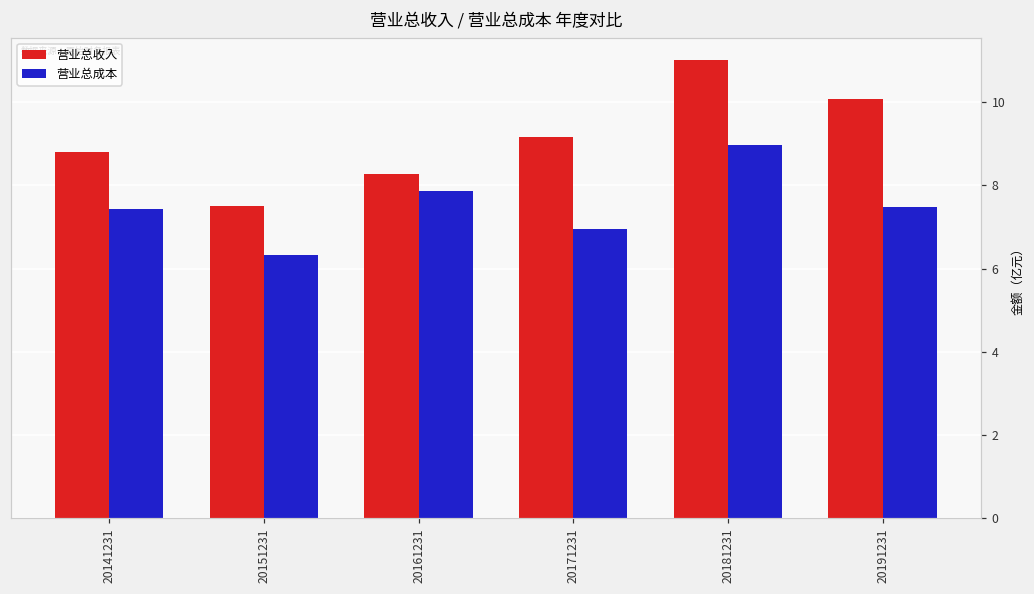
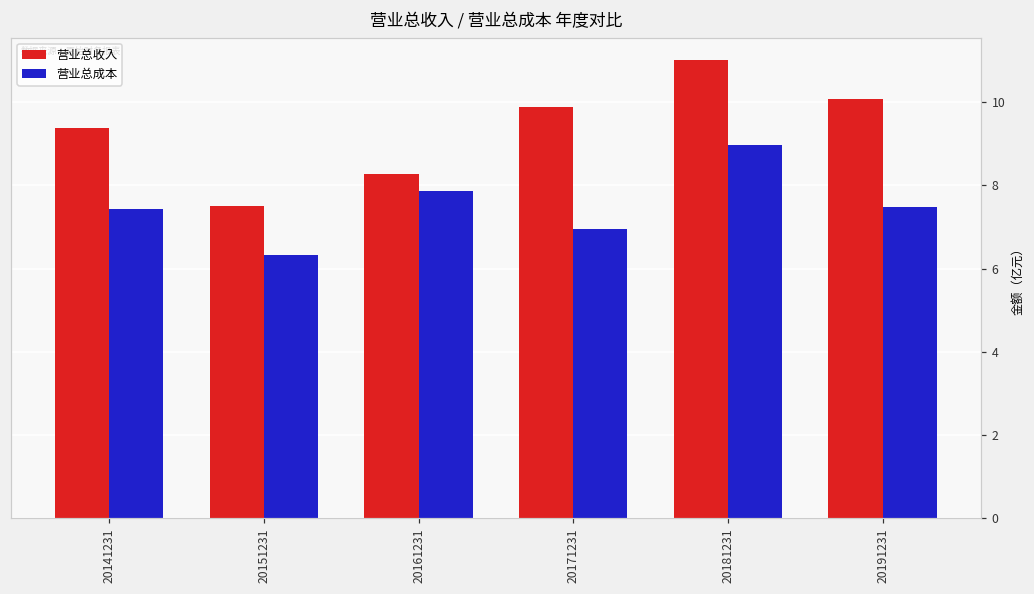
  {
    "营业总收入": {
-     "20141231": 8.8,
+     "20141231": 9.4,
      "20151231": 7.5,
      "20161231": 8.3,
-     "20171231": 9.2,
+     "20171231": 9.9,
      "20181231": 11.0,
      "20191231": 10.1
    },
    "营业总成本": {
      "20141231": 7.4,
      "20151231": 6.3,
      "20161231": 7.9,
      "20171231": 7.0,
      "20181231": 9.0,
      "20191231": 7.5
    }
  }
